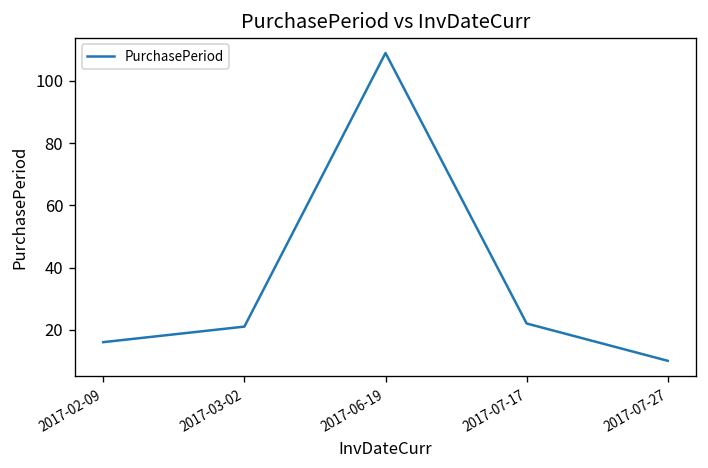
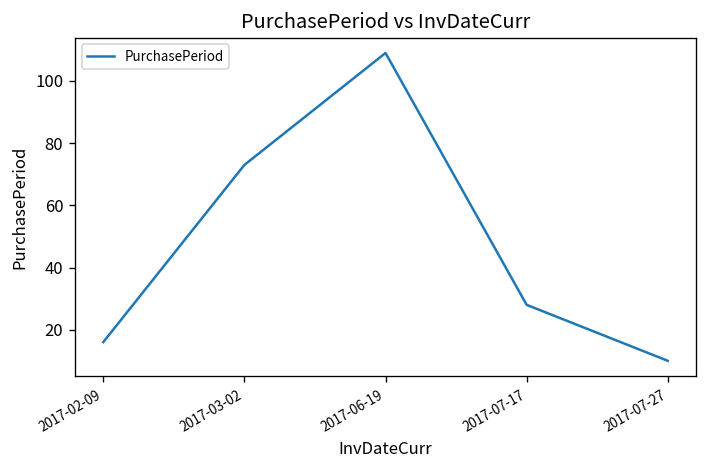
  {
    "2017-02-09": 16,
-   "2017-03-02": 21,
+   "2017-03-02": 73,
    "2017-06-19": 109,
-   "2017-07-17": 22,
+   "2017-07-17": 28,
    "2017-07-27": 10
  }
